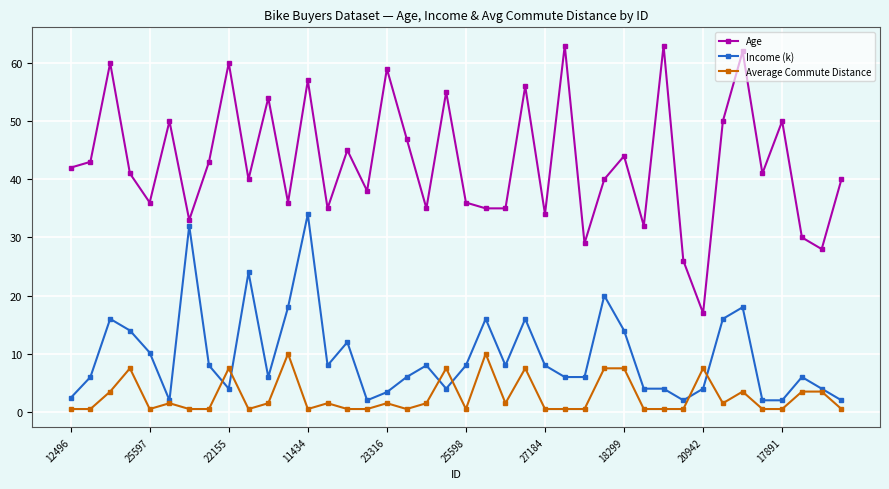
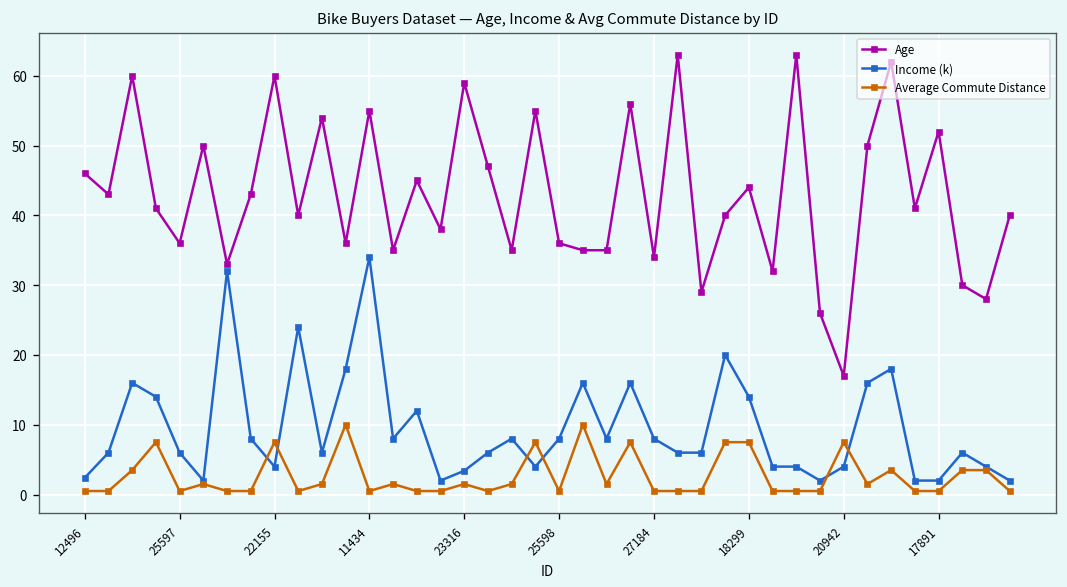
  {
    "Age": {
-     "12496": 42,
+     "12496": 46,
      "25597": 36,
      "22155": 60,
-     "11434": 57,
+     "11434": 55,
      "23316": 59,
      "25598": 36,
      "27184": 34,
      "18299": 44,
      "20942": 17,
-     "17891": 50
+     "17891": 52
    },
    "Income (k)": {
      "12496": 2,
-     "25597": 10,
+     "25597": 6,
      "22155": 4,
      "11434": 34,
      "23316": 3,
      "25598": 8,
      "27184": 8,
      "18299": 14,
      "20942": 4,
      "17891": 2
    },
    "Average Commute Distance": {
      "12496": 1,
      "25597": 1,
      "22155": 8,
      "11434": 1,
      "23316": 2,
      "25598": 1,
      "27184": 1,
      "18299": 8,
      "20942": 8,
      "17891": 1
    }
  }
